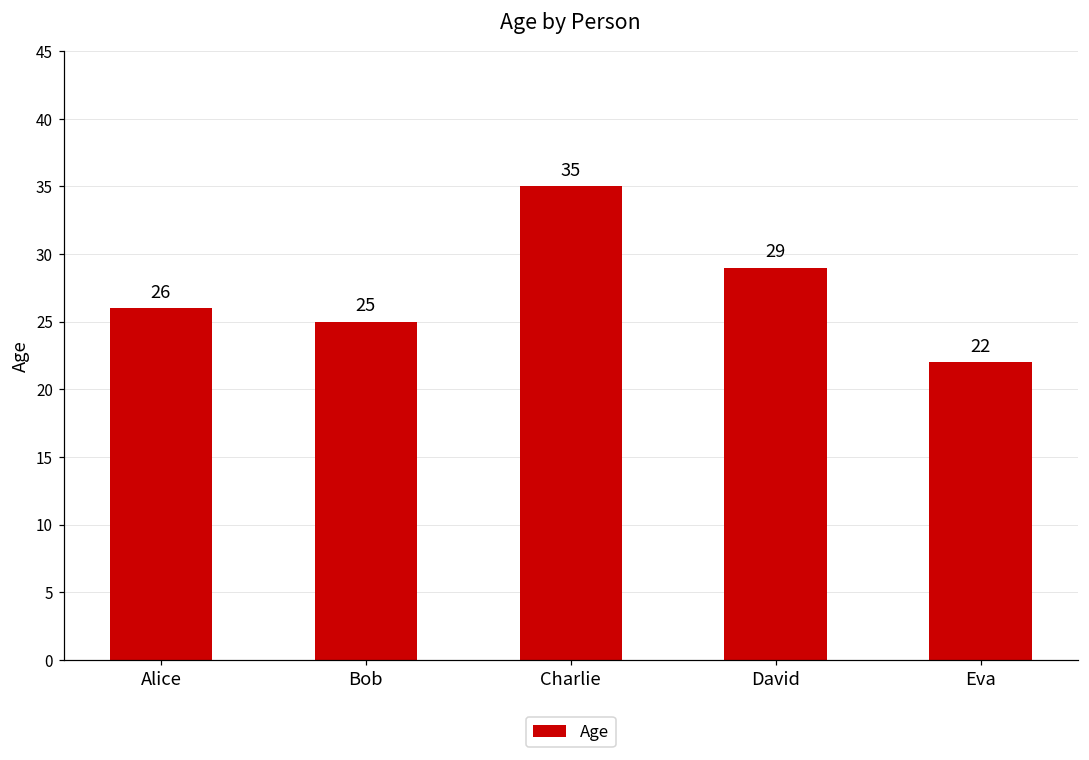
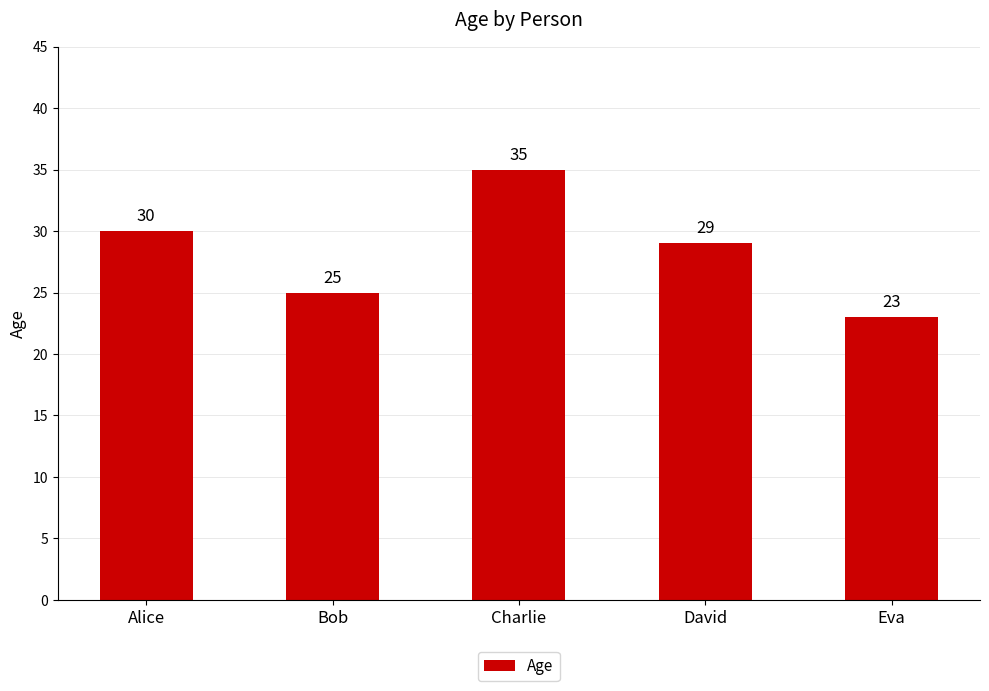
  {
-   "Alice": 26,
+   "Alice": 30,
    "Bob": 25,
    "Charlie": 35,
    "David": 29,
-   "Eva": 22
+   "Eva": 23
  }
